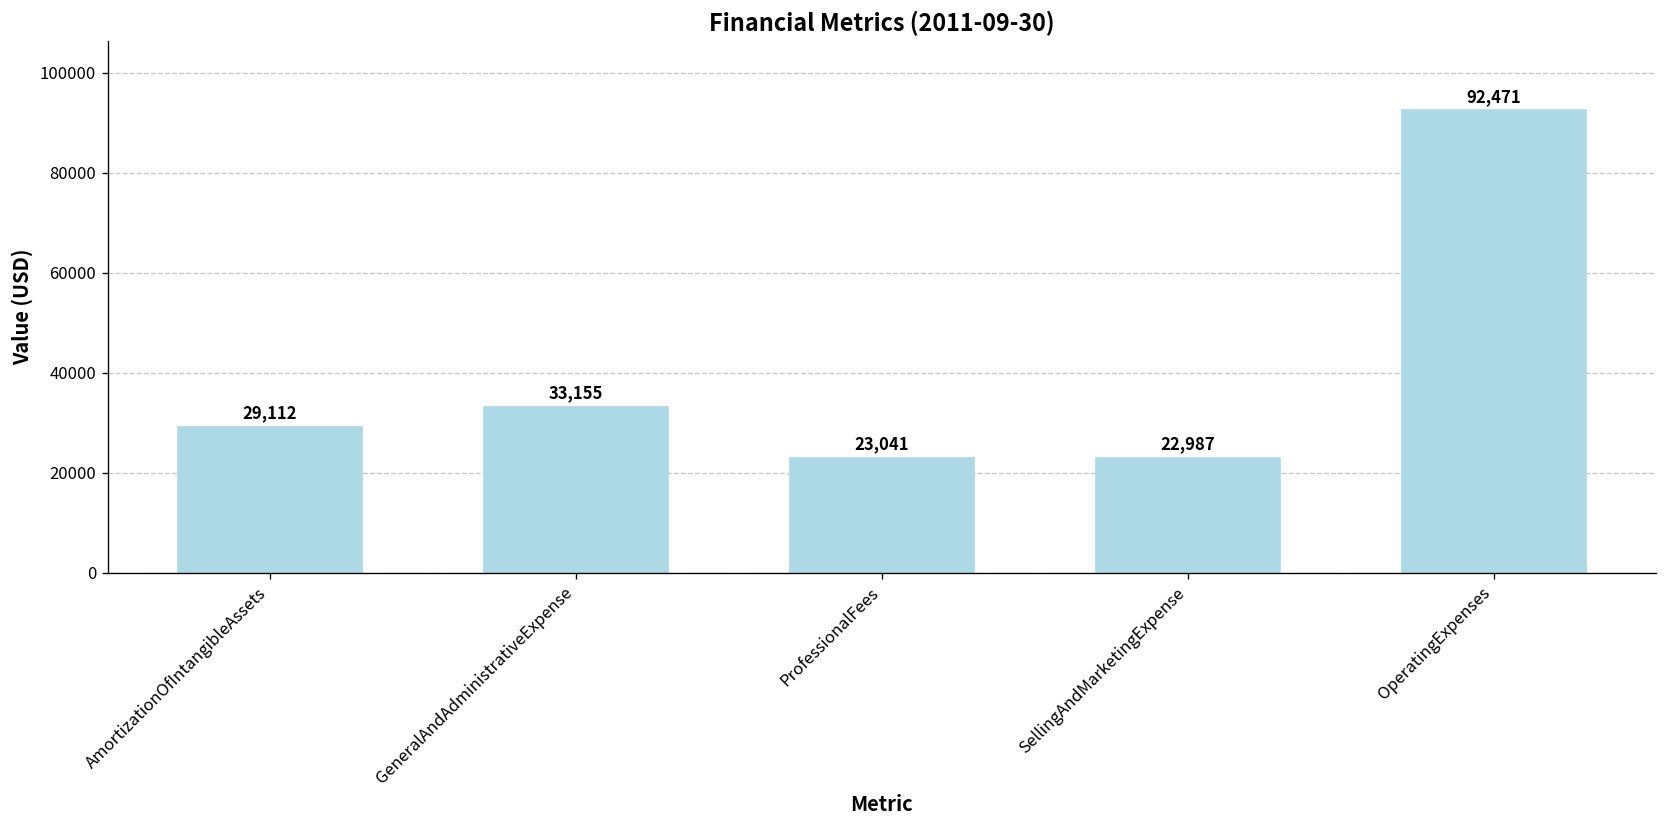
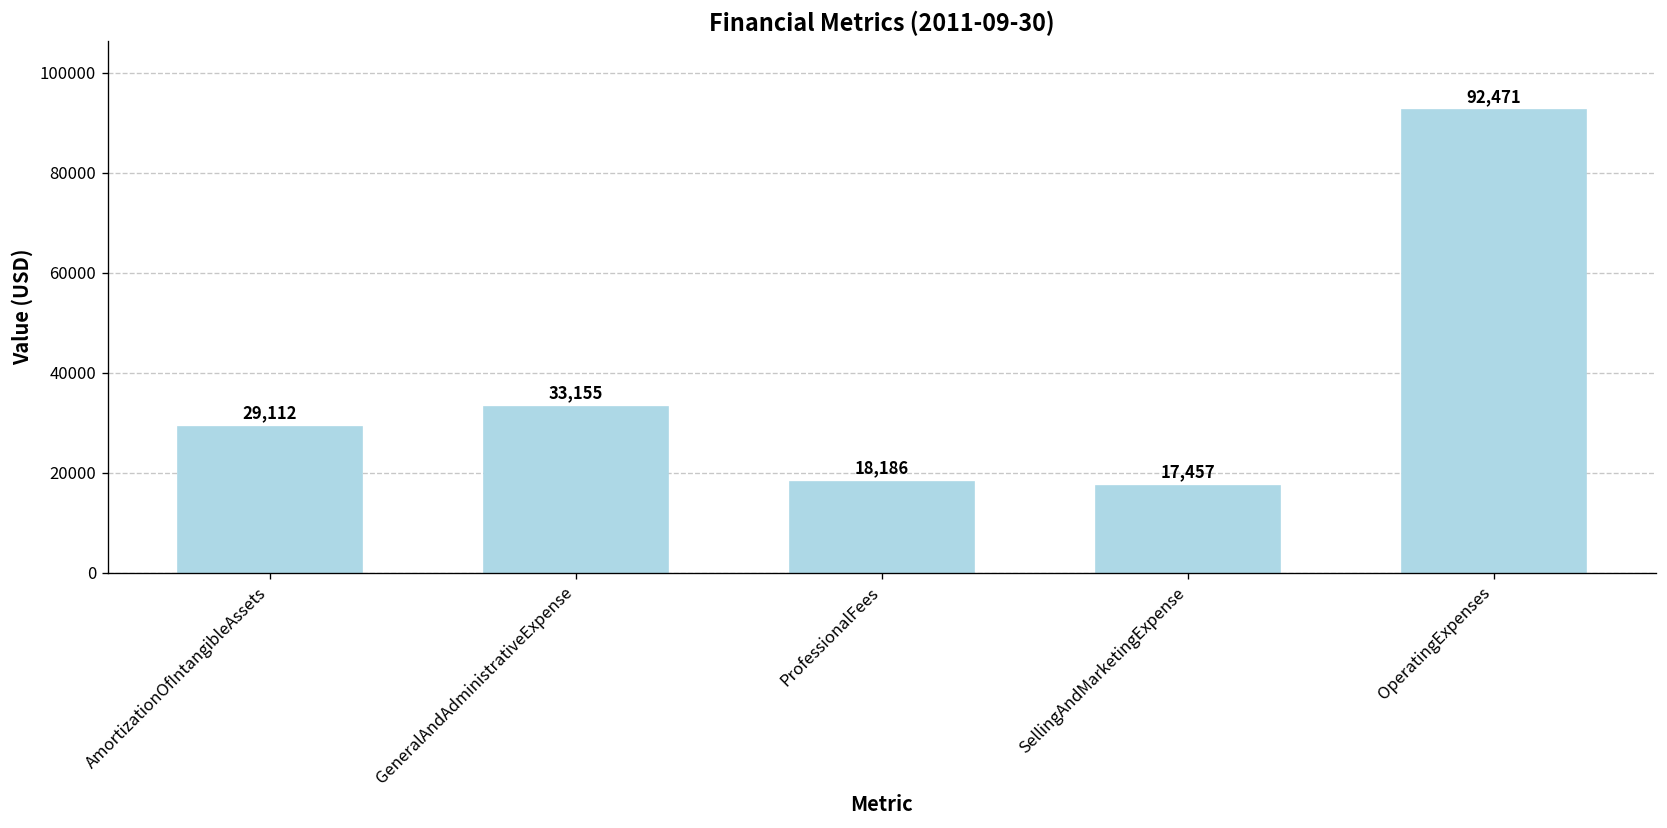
  {
    "AmortizationOfIntangibleAssets": "29,112",
    "GeneralAndAdministrativeExpense": "33,155",
-   "ProfessionalFees": "23,041",
-   "SellingAndMarketingExpense": "22,987",
+   "ProfessionalFees": "18,186",
+   "SellingAndMarketingExpense": "17,457",
    "OperatingExpenses": "92,471"
  }
